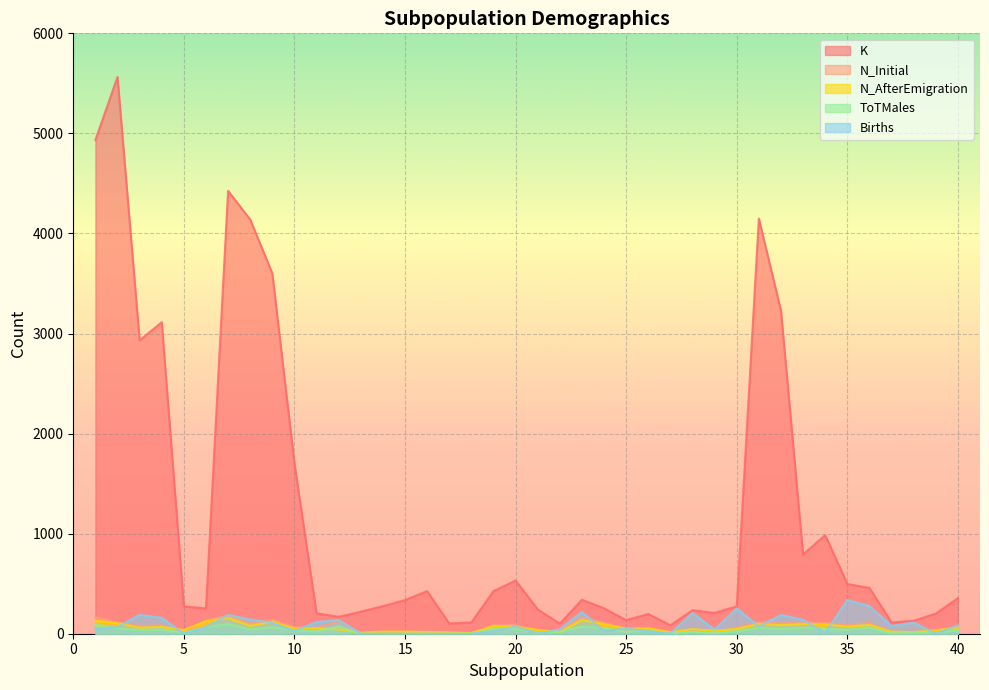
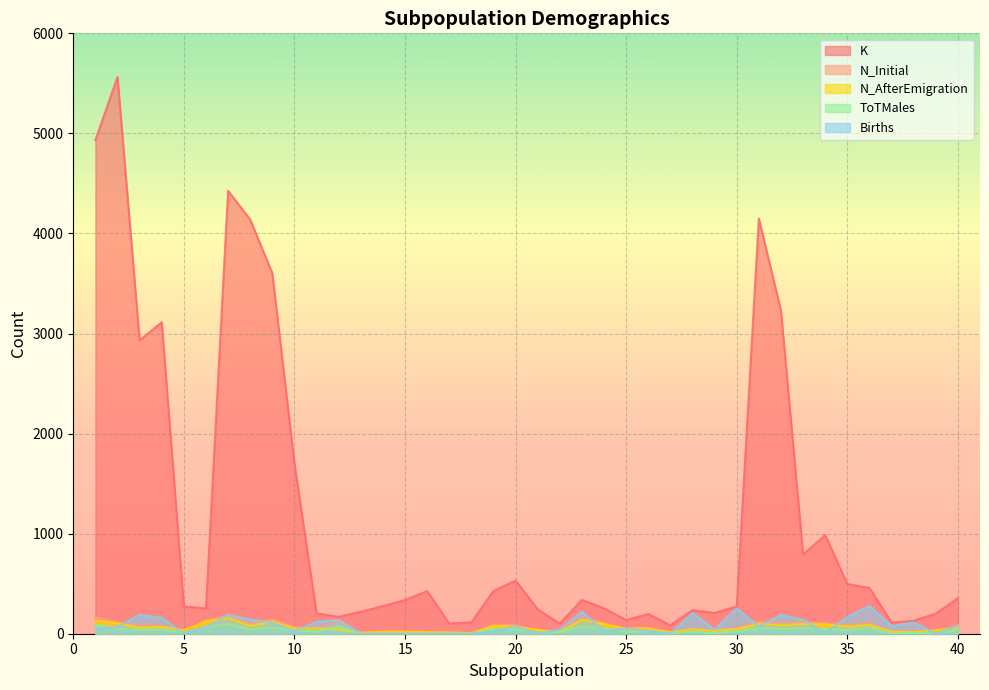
  {
    "ToTMales": {
      "35": 40
    },
    "Births": {
-     "35": 340
+     "35": 170
    }
  }
